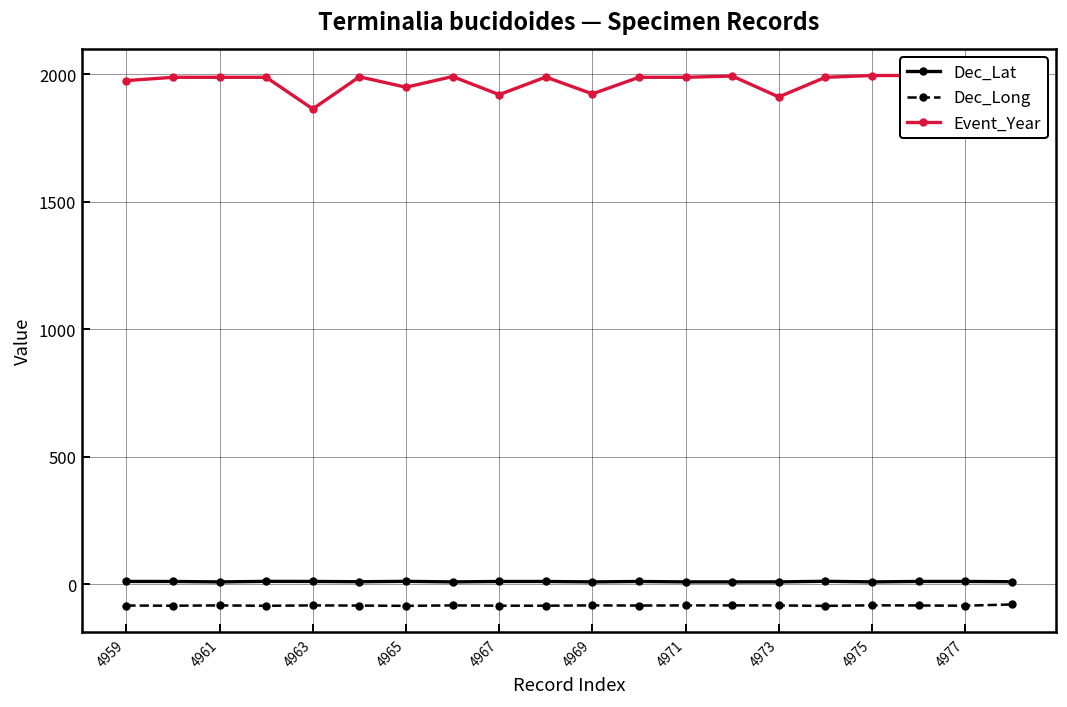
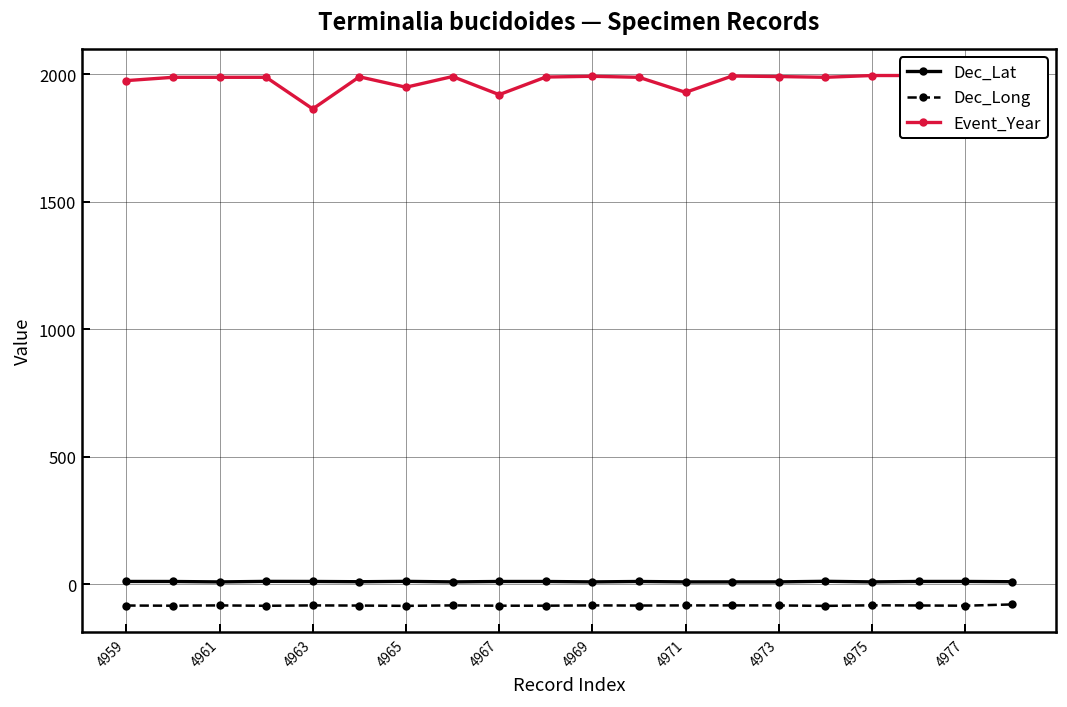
  {
    "Event_Year": {
      "4959": 1980,
      "4961": 1990,
      "4963": 1860,
      "4965": 1950,
      "4967": 1920,
-     "4969": 1920,
-     "4971": 1990,
-     "4973": 1910,
+     "4969": 1990,
+     "4971": 1930,
+     "4973": 1990,
      "4975": 2000
    }
  }
